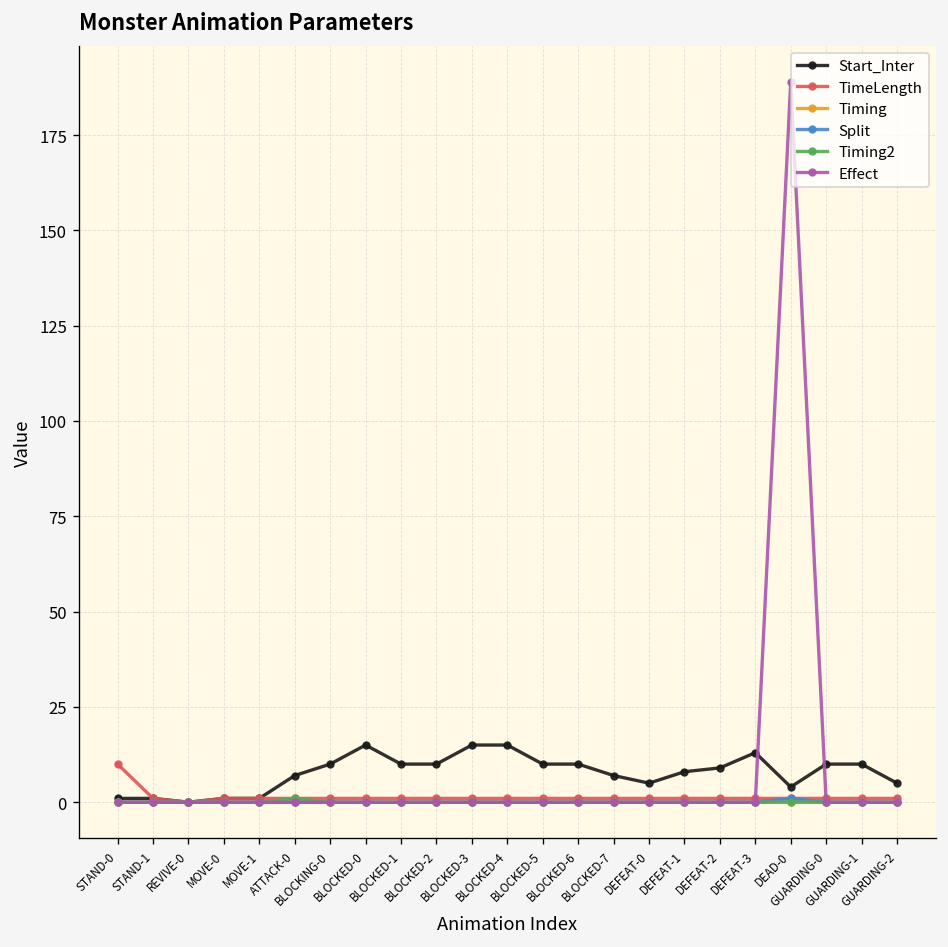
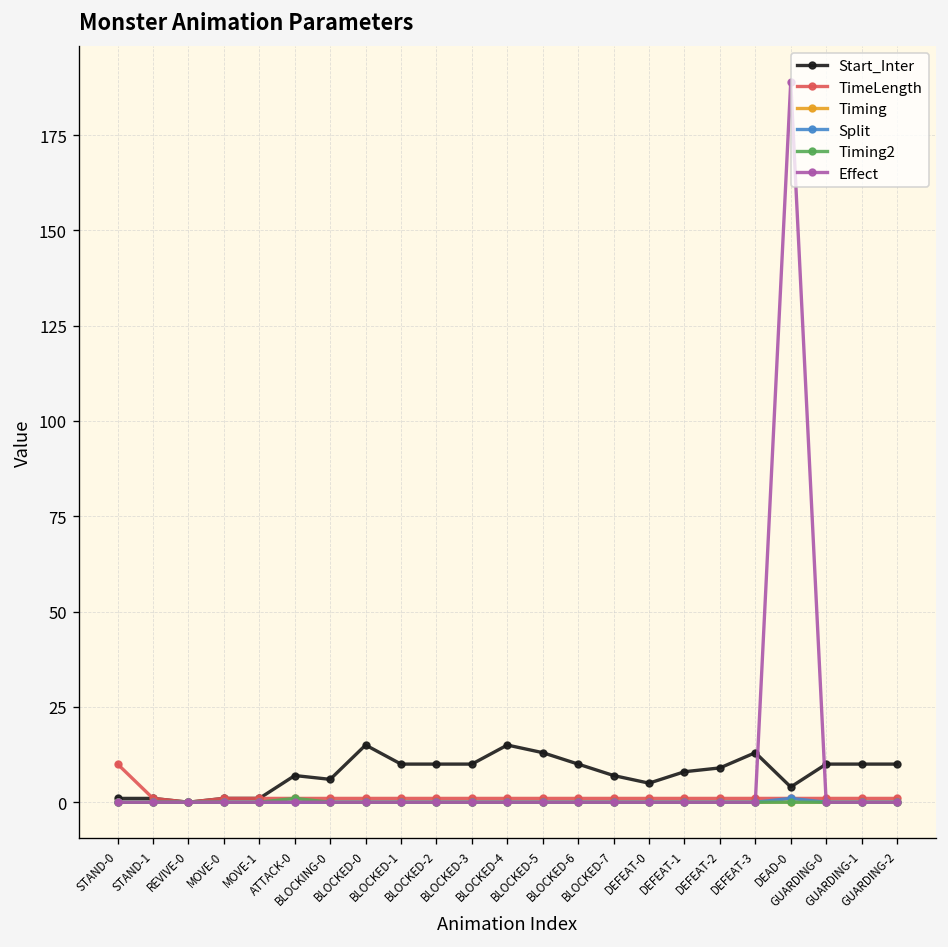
  {
    "Start_Inter": {
      "STAND-0": 1,
      "ATTACK-0": 7,
-     "BLOCKING-0": 10,
+     "BLOCKING-0": 6,
      "BLOCKED-0": 15,
      "BLOCKED-1": 10,
      "BLOCKED-2": 10,
-     "BLOCKED-3": 15,
+     "BLOCKED-3": 10,
      "BLOCKED-4": 15,
-     "BLOCKED-5": 10,
+     "BLOCKED-5": 13,
      "BLOCKED-6": 10,
      "BLOCKED-7": 7,
      "DEFEAT-0": 5,
      "DEFEAT-1": 8,
      "DEFEAT-2": 9,
      "DEFEAT-3": 13,
      "DEAD-0": 4,
      "GUARDING-0": 10,
      "GUARDING-1": 10,
-     "GUARDING-2": 5
+     "GUARDING-2": 10
    },
    "TimeLength": {
      "STAND-0": 10,
      "BLOCKING-0": 1,
      "BLOCKED-0": 1,
      "BLOCKED-1": 1,
      "BLOCKED-2": 1,
      "BLOCKED-3": 1,
      "BLOCKED-4": 1,
      "BLOCKED-5": 1,
      "BLOCKED-6": 1,
      "BLOCKED-7": 1,
      "DEFEAT-0": 1,
      "DEFEAT-1": 1,
      "DEFEAT-2": 1,
      "DEFEAT-3": 1,
      "GUARDING-0": 1,
      "GUARDING-1": 1,
      "GUARDING-2": 1
    }
  }
